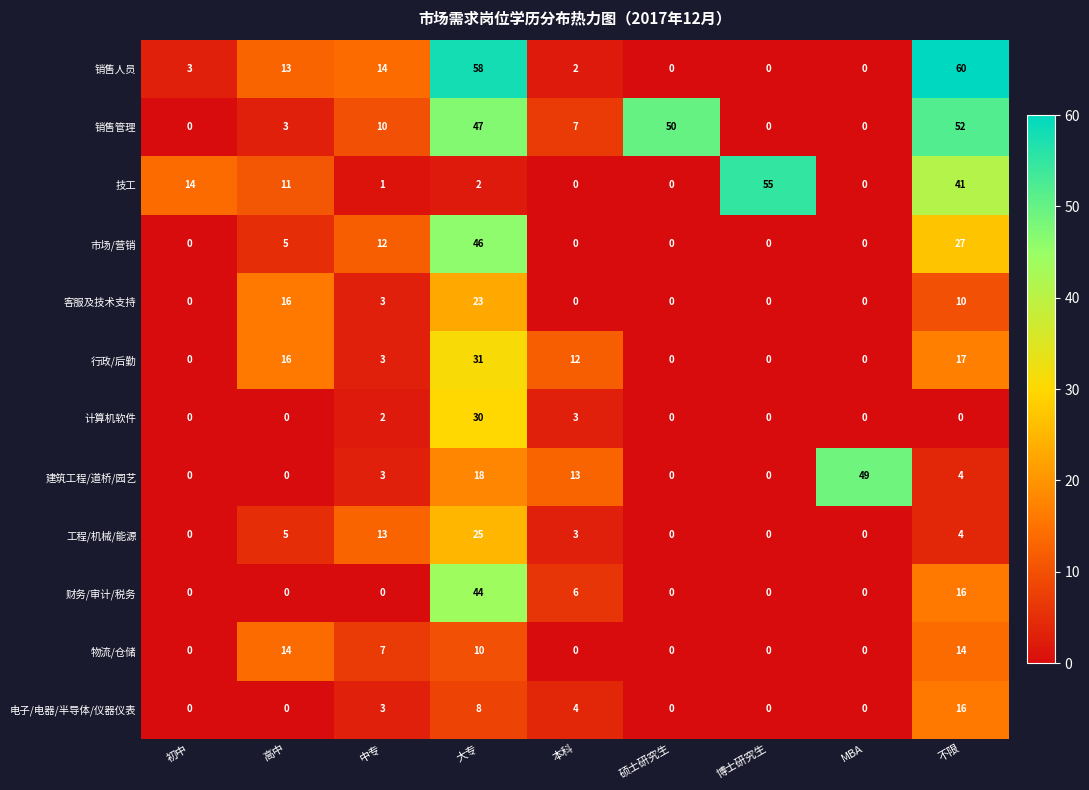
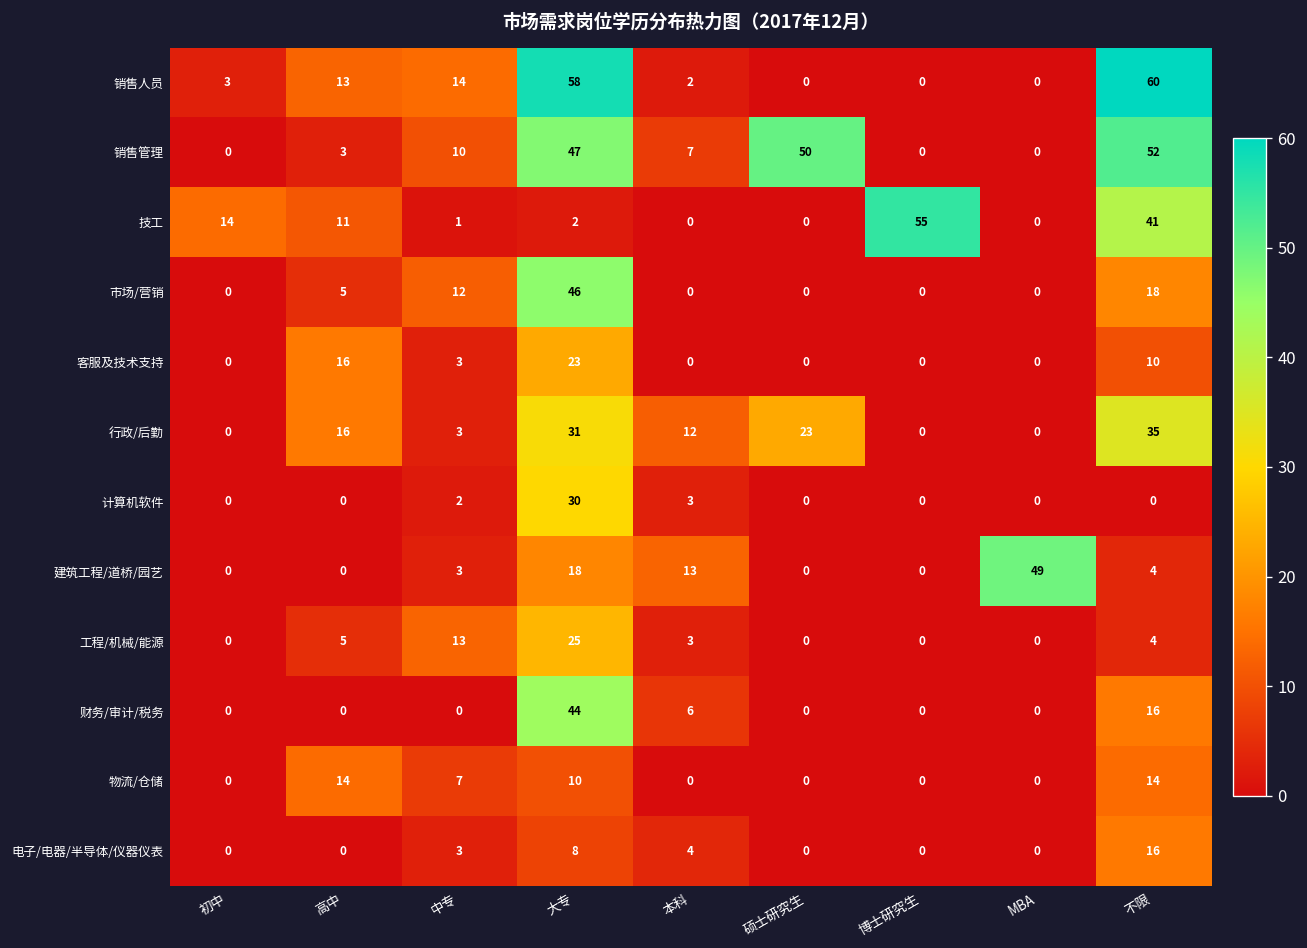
  {
    "销售人员": {
      "初中": 3,
      "高中": 13,
      "中专": 14,
      "大专": 58,
      "本科": 2,
      "硕士研究生": 0,
      "博士研究生": 0,
      "MBA": 0,
      "不限": 60
    },
    "销售管理": {
      "初中": 0,
      "高中": 3,
      "中专": 10,
      "大专": 47,
      "本科": 7,
      "硕士研究生": 50,
      "博士研究生": 0,
      "MBA": 0,
      "不限": 52
    },
    "技工": {
      "初中": 14,
      "高中": 11,
      "中专": 1,
      "大专": 2,
      "本科": 0,
      "硕士研究生": 0,
      "博士研究生": 55,
      "MBA": 0,
      "不限": 41
    },
    "市场/营销": {
      "初中": 0,
      "高中": 5,
      "中专": 12,
      "大专": 46,
      "本科": 0,
      "硕士研究生": 0,
      "博士研究生": 0,
      "MBA": 0,
-     "不限": 27
+     "不限": 18
    },
    "客服及技术支持": {
      "初中": 0,
      "高中": 16,
      "中专": 3,
      "大专": 23,
      "本科": 0,
      "硕士研究生": 0,
      "博士研究生": 0,
      "MBA": 0,
      "不限": 10
    },
    "行政/后勤": {
      "初中": 0,
      "高中": 16,
      "中专": 3,
      "大专": 31,
      "本科": 12,
-     "硕士研究生": 0,
+     "硕士研究生": 23,
      "博士研究生": 0,
      "MBA": 0,
-     "不限": 17
+     "不限": 35
    },
    "计算机软件": {
      "初中": 0,
      "高中": 0,
      "中专": 2,
      "大专": 30,
      "本科": 3,
      "硕士研究生": 0,
      "博士研究生": 0,
      "MBA": 0,
      "不限": 0
    },
    "建筑工程/道桥/园艺": {
      "初中": 0,
      "高中": 0,
      "中专": 3,
      "大专": 18,
      "本科": 13,
      "硕士研究生": 0,
      "博士研究生": 0,
      "MBA": 49,
      "不限": 4
    },
    "工程/机械/能源": {
      "初中": 0,
      "高中": 5,
      "中专": 13,
      "大专": 25,
      "本科": 3,
      "硕士研究生": 0,
      "博士研究生": 0,
      "MBA": 0,
      "不限": 4
    },
    "财务/审计/税务": {
      "初中": 0,
      "高中": 0,
      "中专": 0,
      "大专": 44,
      "本科": 6,
      "硕士研究生": 0,
      "博士研究生": 0,
      "MBA": 0,
      "不限": 16
    },
    "物流/仓储": {
      "初中": 0,
      "高中": 14,
      "中专": 7,
      "大专": 10,
      "本科": 0,
      "硕士研究生": 0,
      "博士研究生": 0,
      "MBA": 0,
      "不限": 14
    },
    "电子/电器/半导体/仪器仪表": {
      "初中": 0,
      "高中": 0,
      "中专": 3,
      "大专": 8,
      "本科": 4,
      "硕士研究生": 0,
      "博士研究生": 0,
      "MBA": 0,
      "不限": 16
    }
  }
